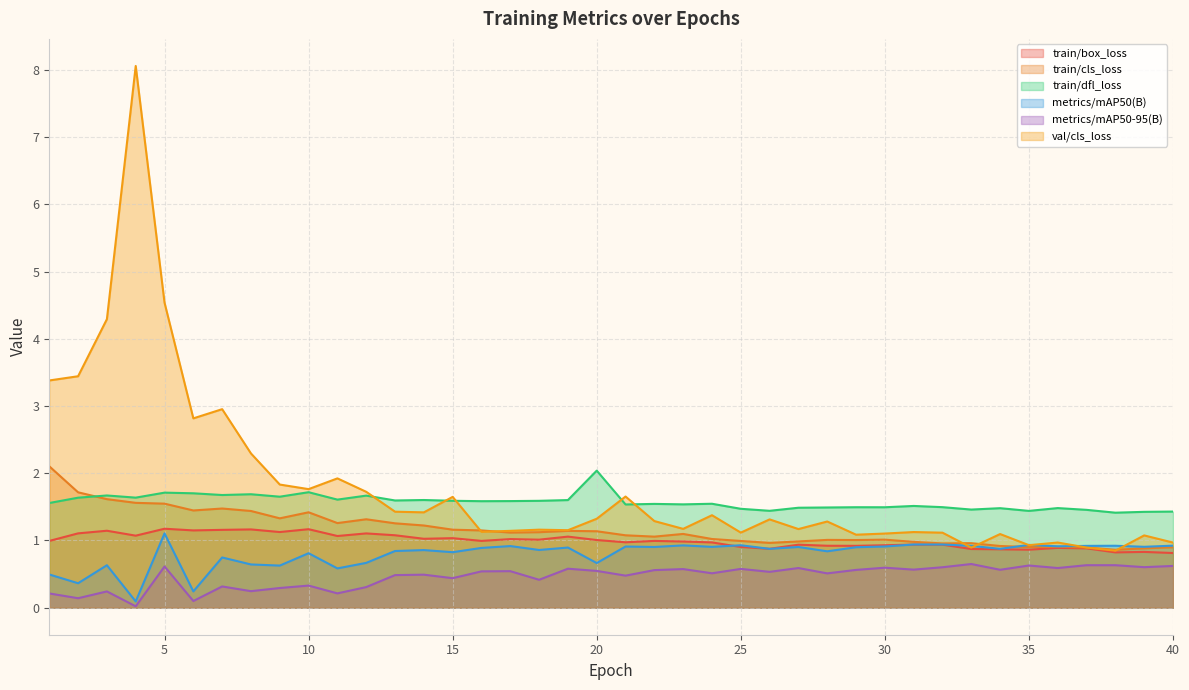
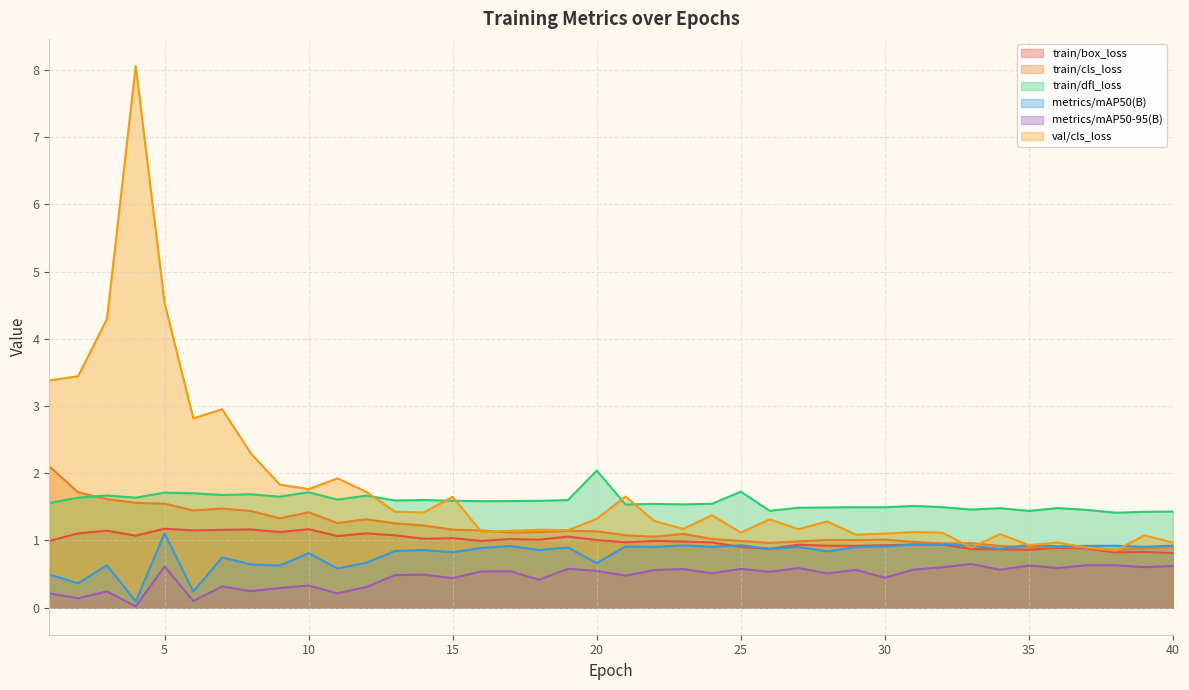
  {
    "train/dfl_loss": {
      "5": 1.7,
      "10": 1.7,
      "15": 1.6,
      "20": 2.0,
-     "25": 1.5,
+     "25": 1.7,
      "30": 1.5,
      "35": 1.4,
      "40": 1.4
    },
    "metrics/mAP50(B)": {
      "5": 1.1,
      "10": 0.8,
      "15": 0.8,
      "20": 0.7
    },
    "metrics/mAP50-95(B)": {
      "5": 0.6,
      "10": 0.3,
      "15": 0.4,
      "20": 0.5,
      "25": 0.6,
-     "30": 0.6,
+     "30": 0.4,
      "35": 0.6,
      "40": 0.6
    }
  }
